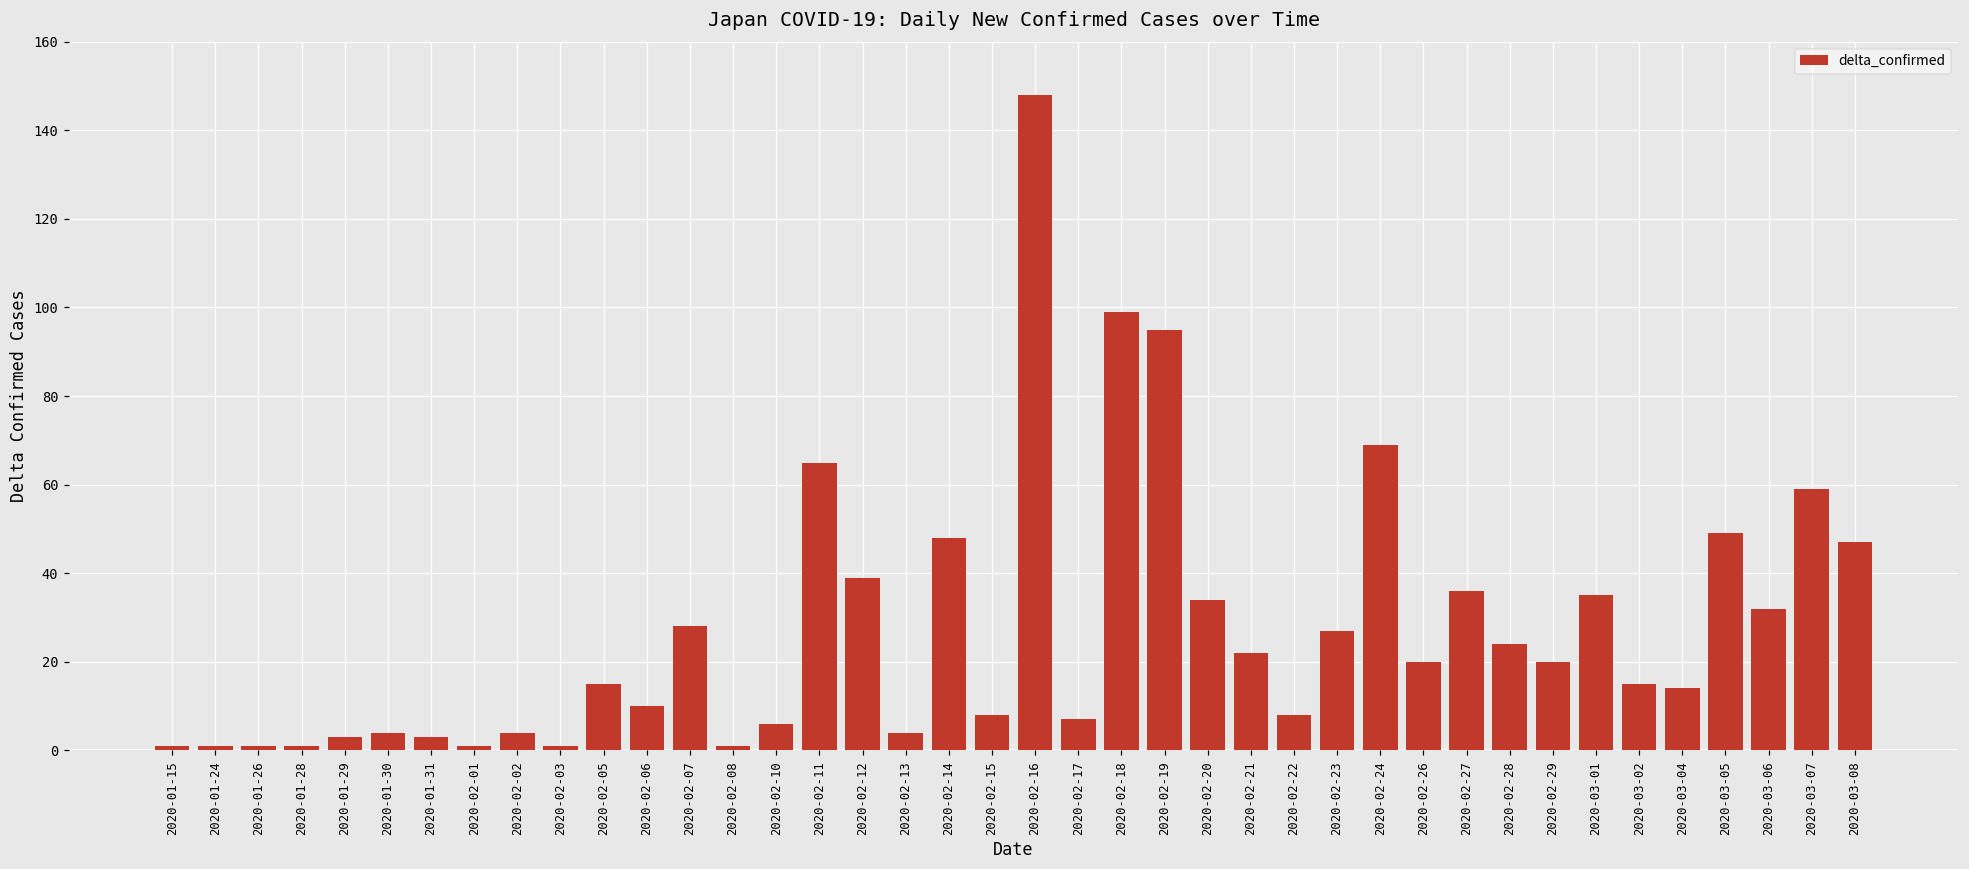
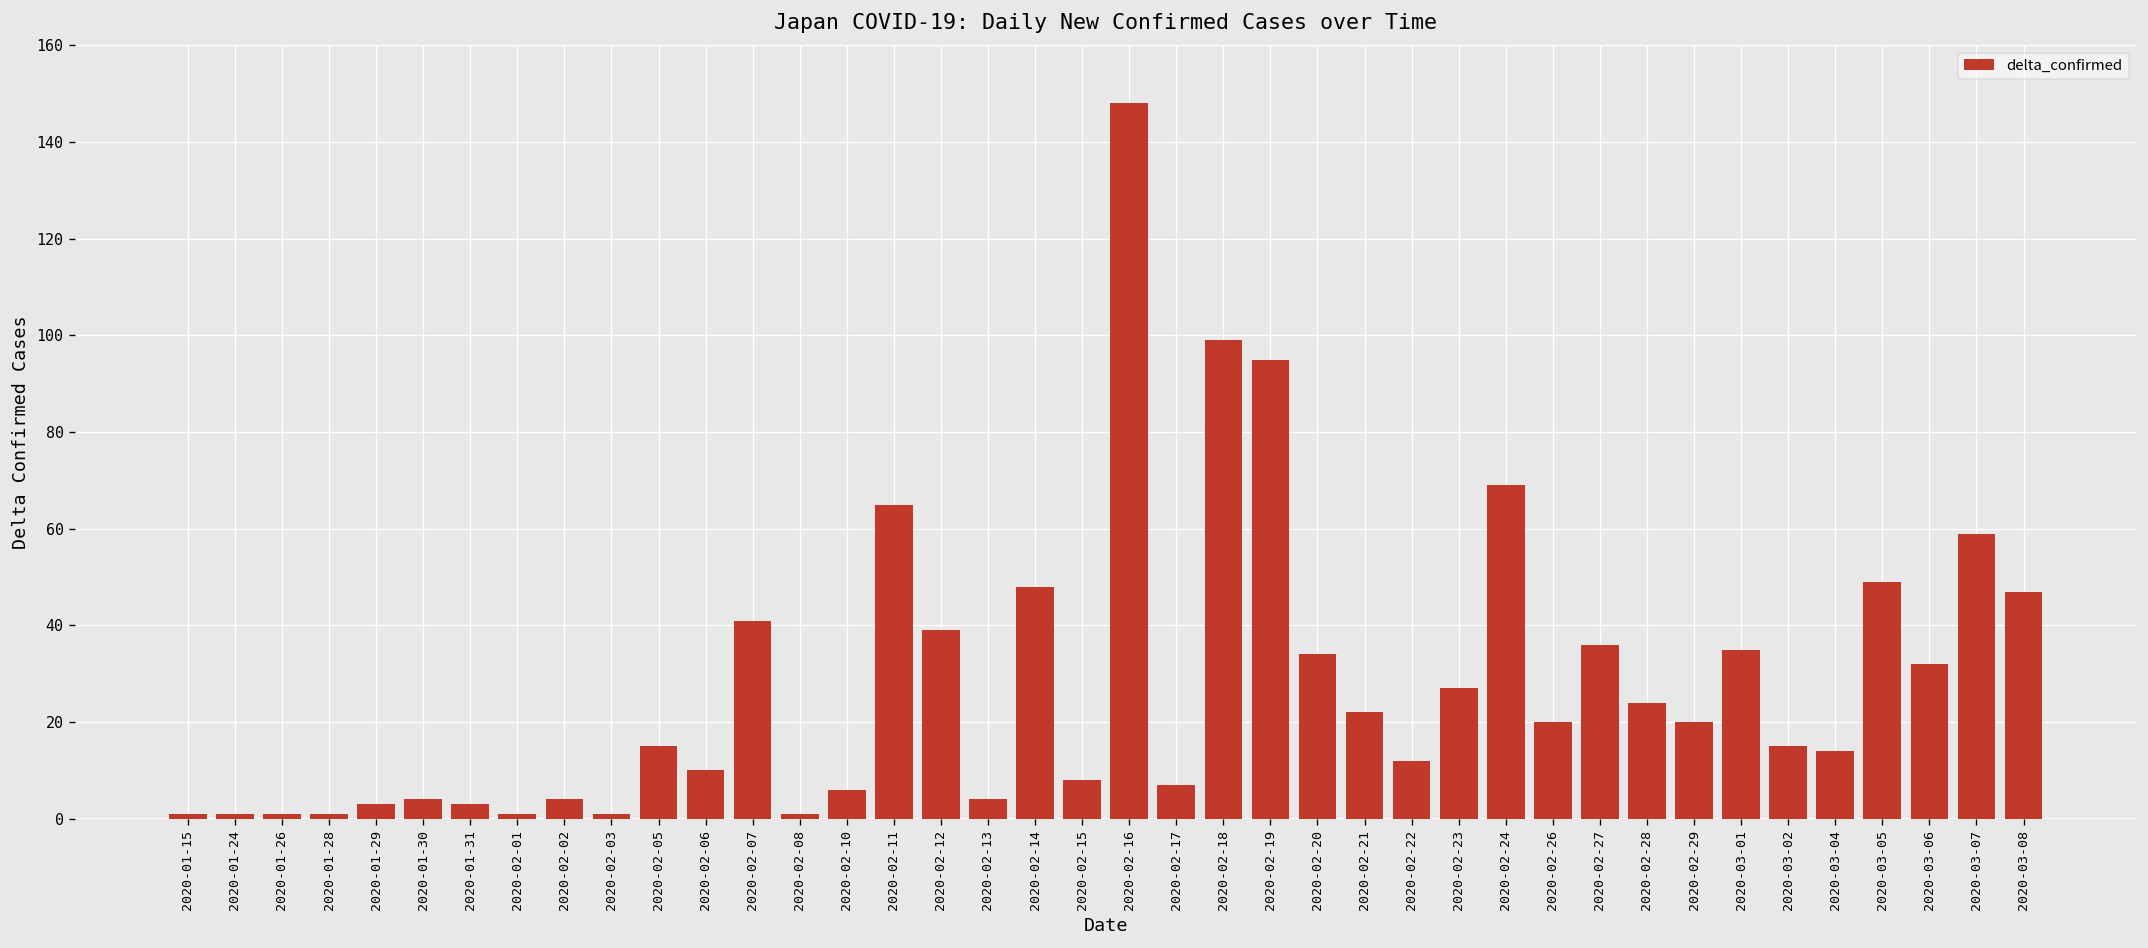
  {
    "2020-01-15": 1,
    "2020-01-24": 1,
    "2020-01-26": 1,
    "2020-01-28": 1,
    "2020-01-29": 3,
    "2020-01-30": 4,
    "2020-01-31": 3,
    "2020-02-01": 1,
    "2020-02-02": 4,
    "2020-02-03": 1,
    "2020-02-05": 15,
    "2020-02-06": 10,
-   "2020-02-07": 28,
+   "2020-02-07": 41,
    "2020-02-08": 1,
    "2020-02-10": 6,
    "2020-02-11": 65,
    "2020-02-12": 39,
    "2020-02-13": 4,
    "2020-02-14": 48,
    "2020-02-15": 8,
    "2020-02-16": 148,
    "2020-02-17": 7,
    "2020-02-18": 99,
    "2020-02-19": 95,
    "2020-02-20": 34,
    "2020-02-21": 22,
-   "2020-02-22": 8,
+   "2020-02-22": 12,
    "2020-02-23": 27,
    "2020-02-24": 69,
    "2020-02-26": 20,
    "2020-02-27": 36,
    "2020-02-28": 24,
    "2020-02-29": 20,
    "2020-03-01": 35,
    "2020-03-02": 15,
    "2020-03-04": 14,
    "2020-03-05": 49,
    "2020-03-06": 32,
    "2020-03-07": 59,
    "2020-03-08": 47
  }
